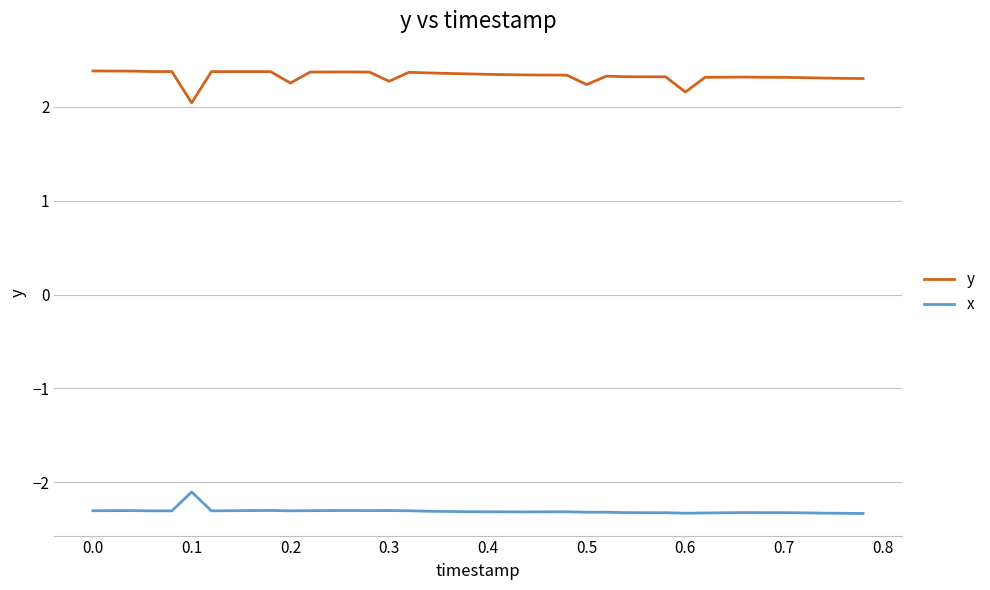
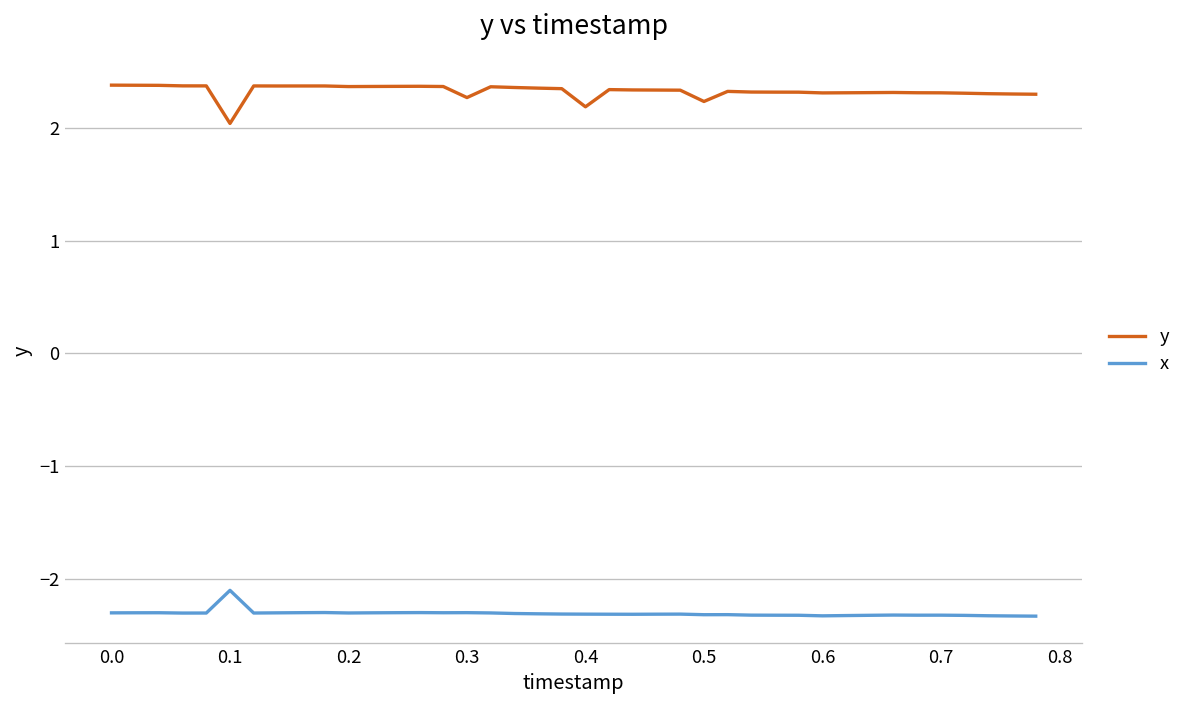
  {
    "y": {
      "0.0": 2.4,
      "0.1": 2.0,
-     "0.2": 2.3,
+     "0.2": 2.4,
      "0.3": 2.3,
-     "0.4": 2.3,
+     "0.4": 2.2,
      "0.5": 2.2,
-     "0.6": 2.2,
+     "0.6": 2.3,
      "0.7": 2.3
    },
    "x": {
      "0.0": -2.3,
      "0.1": -2.1,
      "0.2": -2.3,
      "0.3": -2.3,
      "0.4": -2.3,
      "0.5": -2.3,
      "0.6": -2.3,
      "0.7": -2.3
    }
  }
